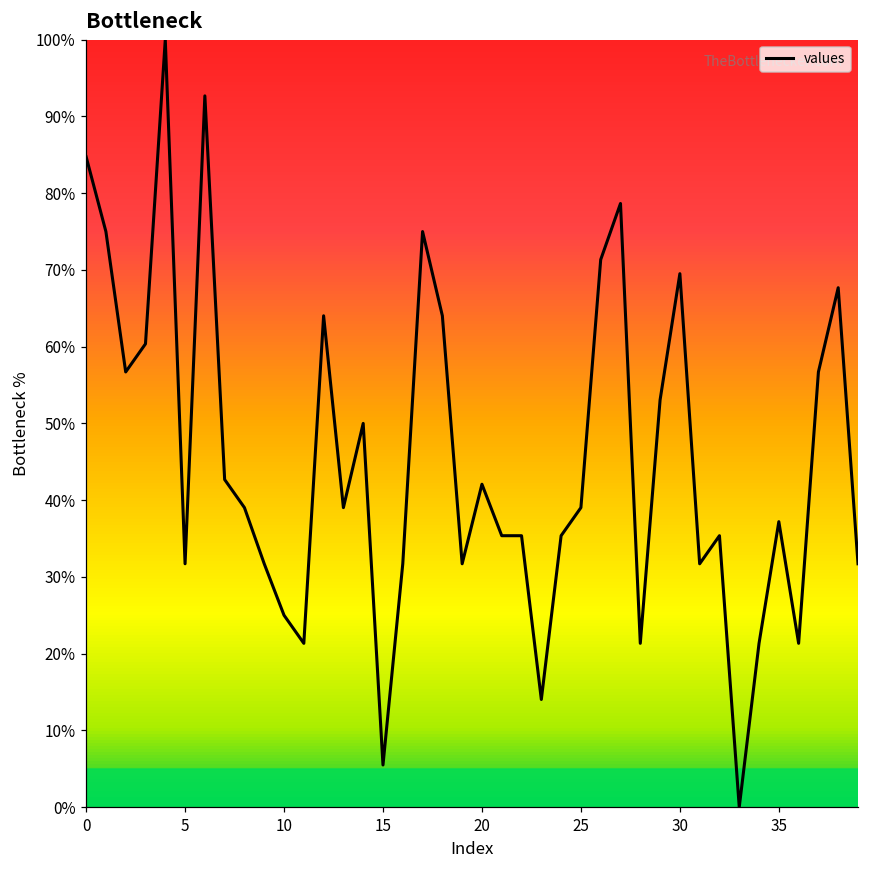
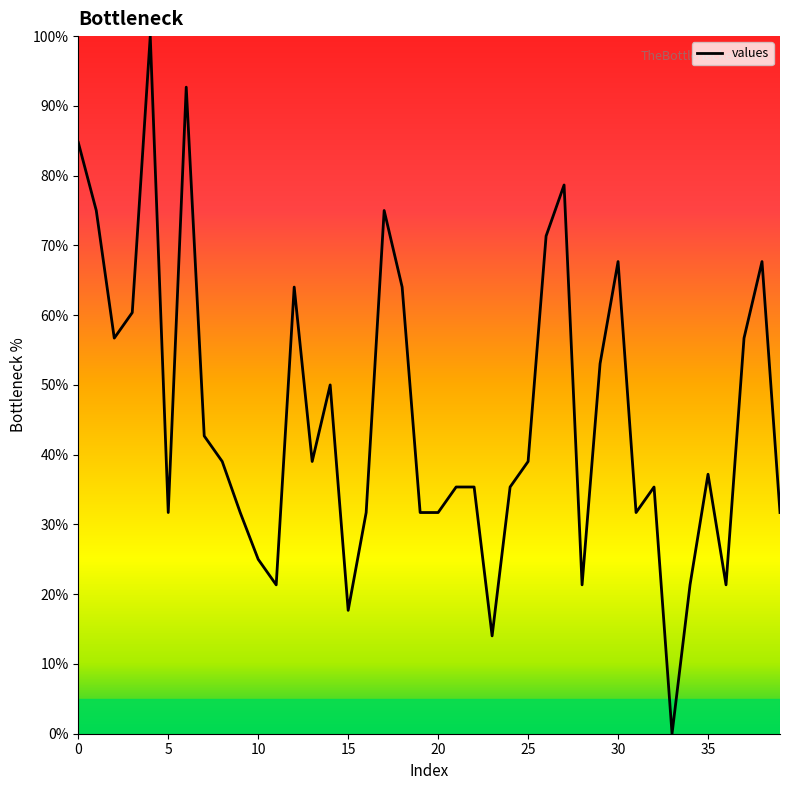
  {
    "0": "85%",
    "5": "32%",
    "10": "25%",
-   "15": "5%",
-   "20": "42%",
+   "15": "18%",
+   "20": "32%",
    "25": "39%",
-   "30": "70%",
+   "30": "68%",
    "35": "37%"
  }
